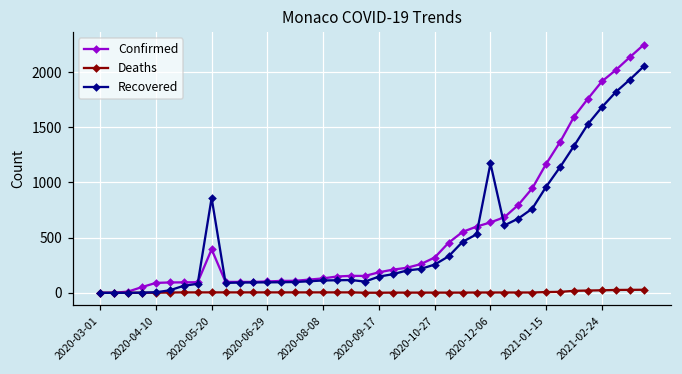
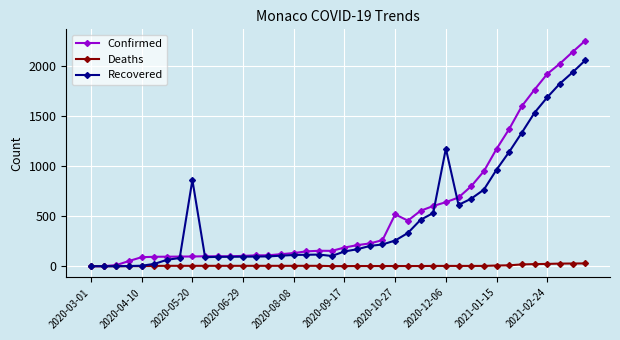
  {
    "Confirmed": {
      "2020-04-10": 90,
-     "2020-05-20": 390,
+     "2020-05-20": 100,
      "2020-09-17": 190,
-     "2020-10-27": 320,
+     "2020-10-27": 520,
      "2020-12-06": 640,
      "2021-01-15": 1170,
      "2021-02-24": 1920
    },
    "Deaths": {
      "2020-05-20": 0,
      "2020-06-29": 0,
      "2020-08-08": 0,
      "2020-09-17": 0,
      "2020-10-27": 0,
      "2020-12-06": 0,
      "2021-01-15": 10,
      "2021-02-24": 20
    },
    "Recovered": {
      "2020-05-20": 860,
      "2020-09-17": 150,
      "2020-10-27": 260,
      "2020-12-06": 1170,
      "2021-01-15": 960,
      "2021-02-24": 1680
    }
  }
